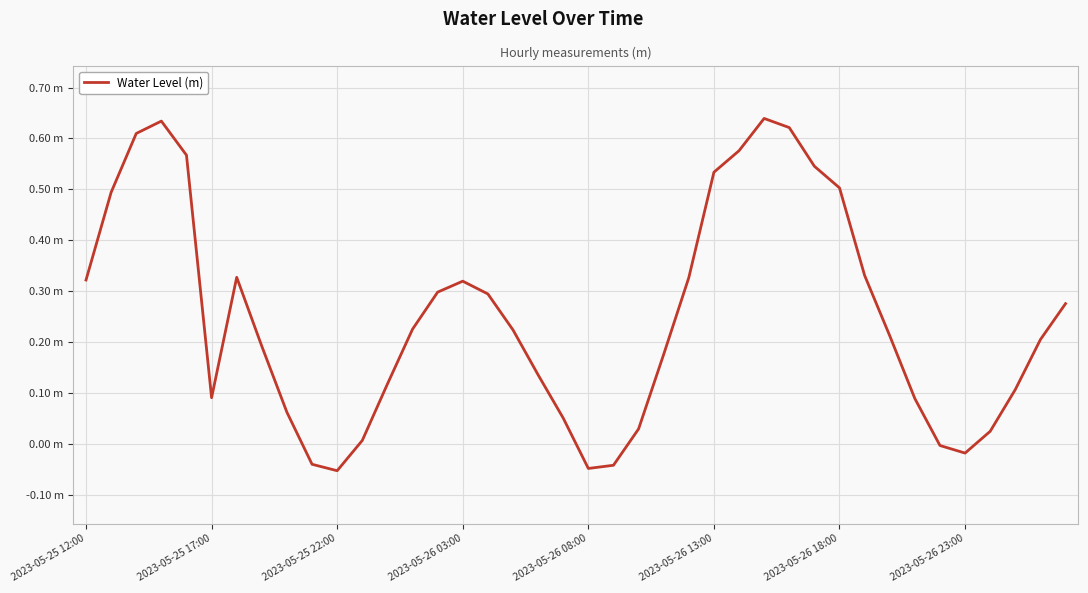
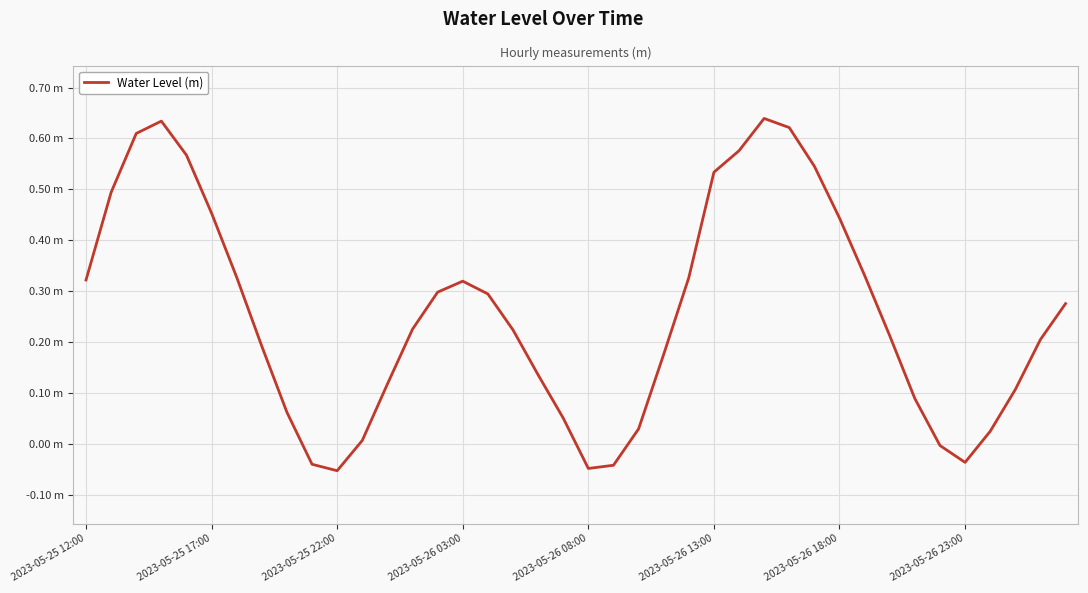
  {
    "2023-05-25 12:00": "0.32 m",
-   "2023-05-25 17:00": "0.09 m",
+   "2023-05-25 17:00": "0.45 m",
    "2023-05-25 22:00": "-0.05 m",
    "2023-05-26 03:00": "0.32 m",
    "2023-05-26 08:00": "-0.05 m",
    "2023-05-26 13:00": "0.53 m",
-   "2023-05-26 18:00": "0.50 m",
-   "2023-05-26 23:00": "-0.02 m"
+   "2023-05-26 18:00": "0.44 m",
+   "2023-05-26 23:00": "-0.04 m"
  }
